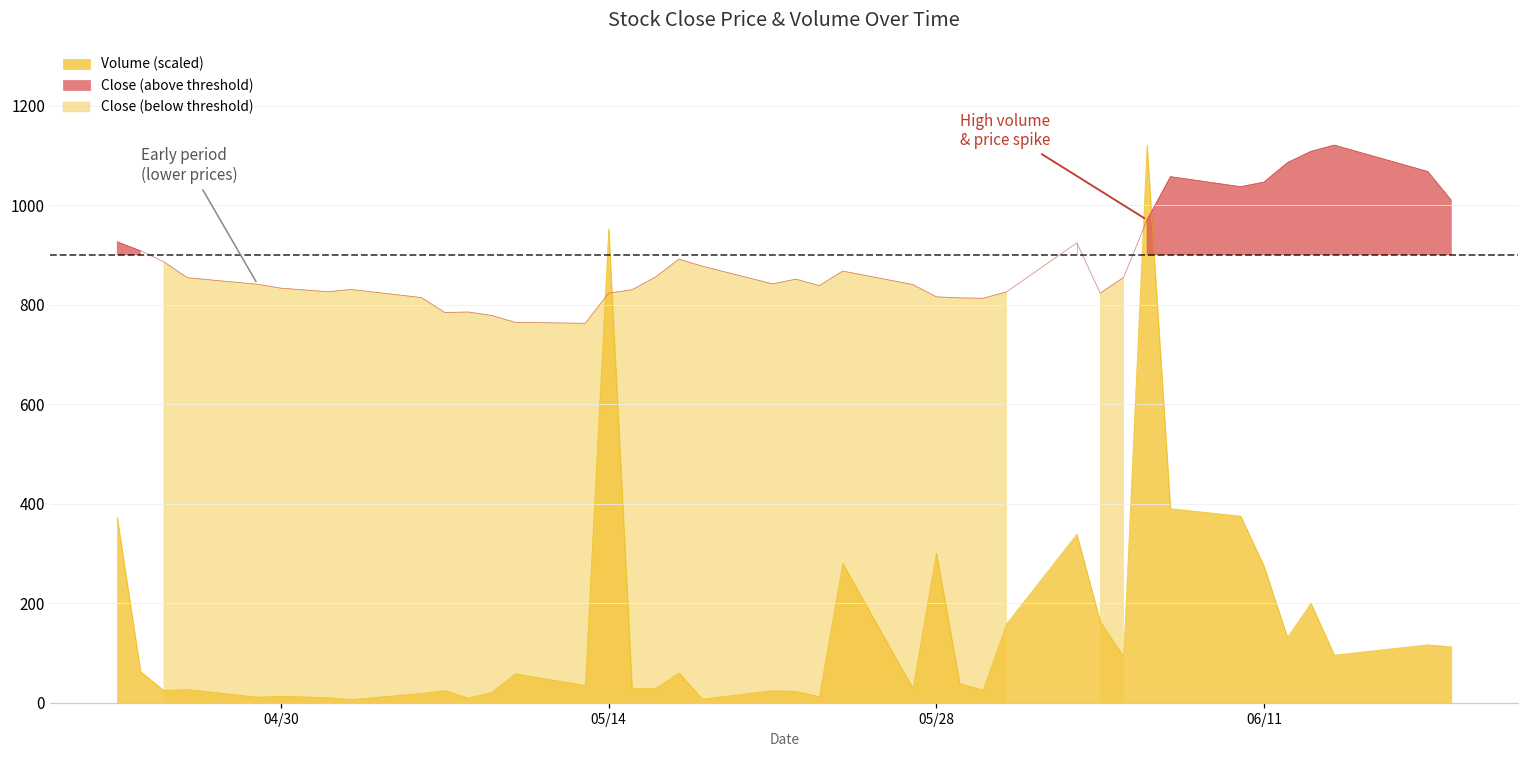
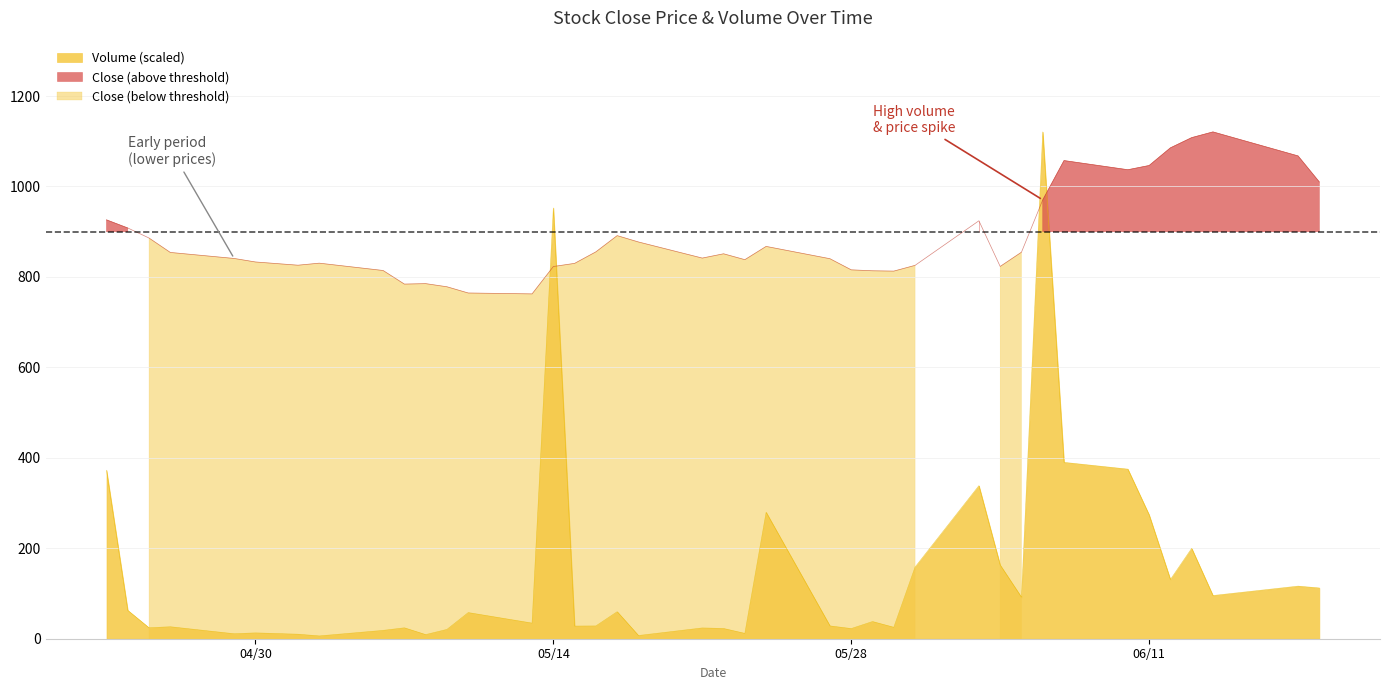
  {
    "Volume (scaled)": {
      "04/30": 10,
      "05/14": 950,
-     "05/28": 300,
+     "05/28": 20,
      "06/11": 270
    }
  }
